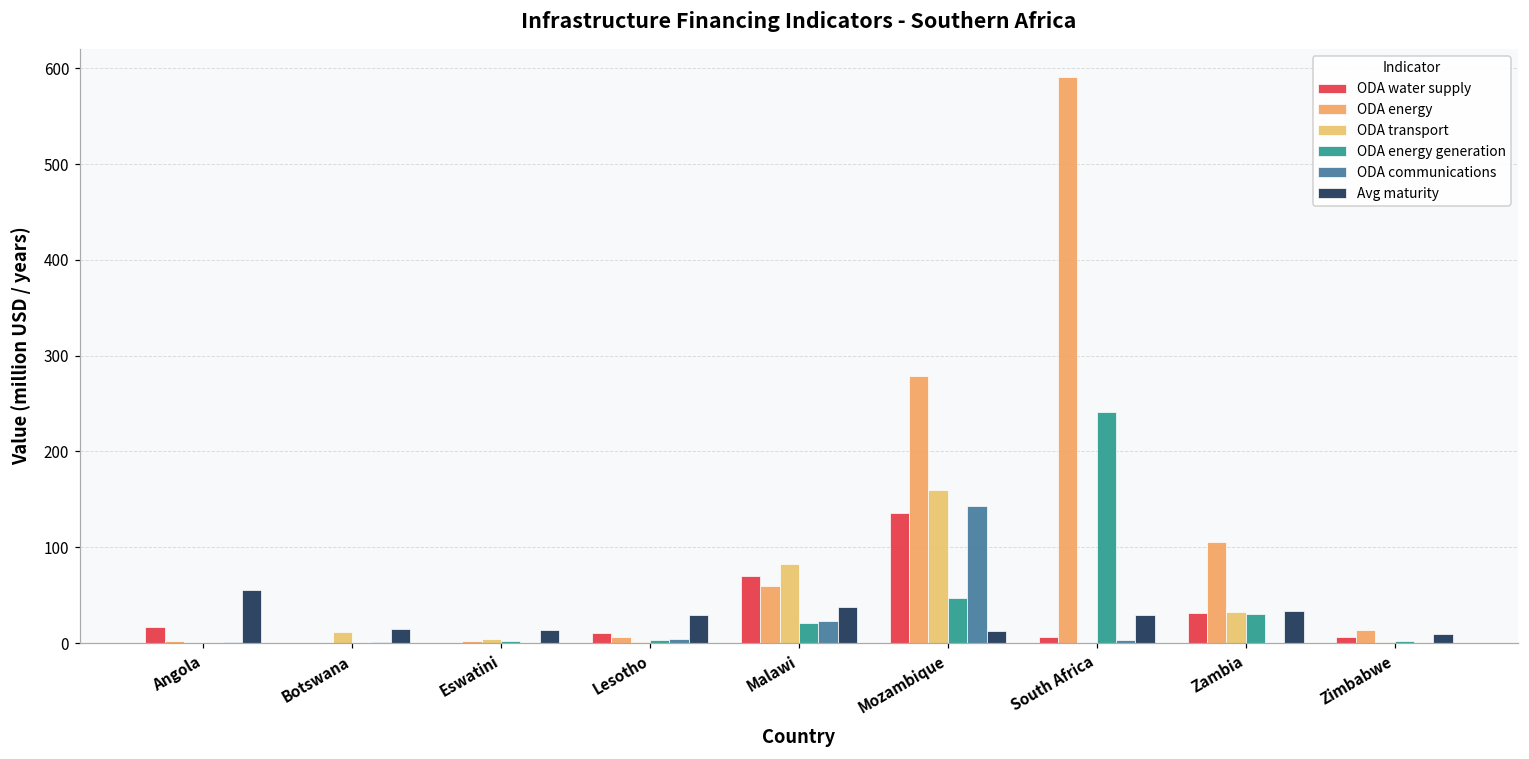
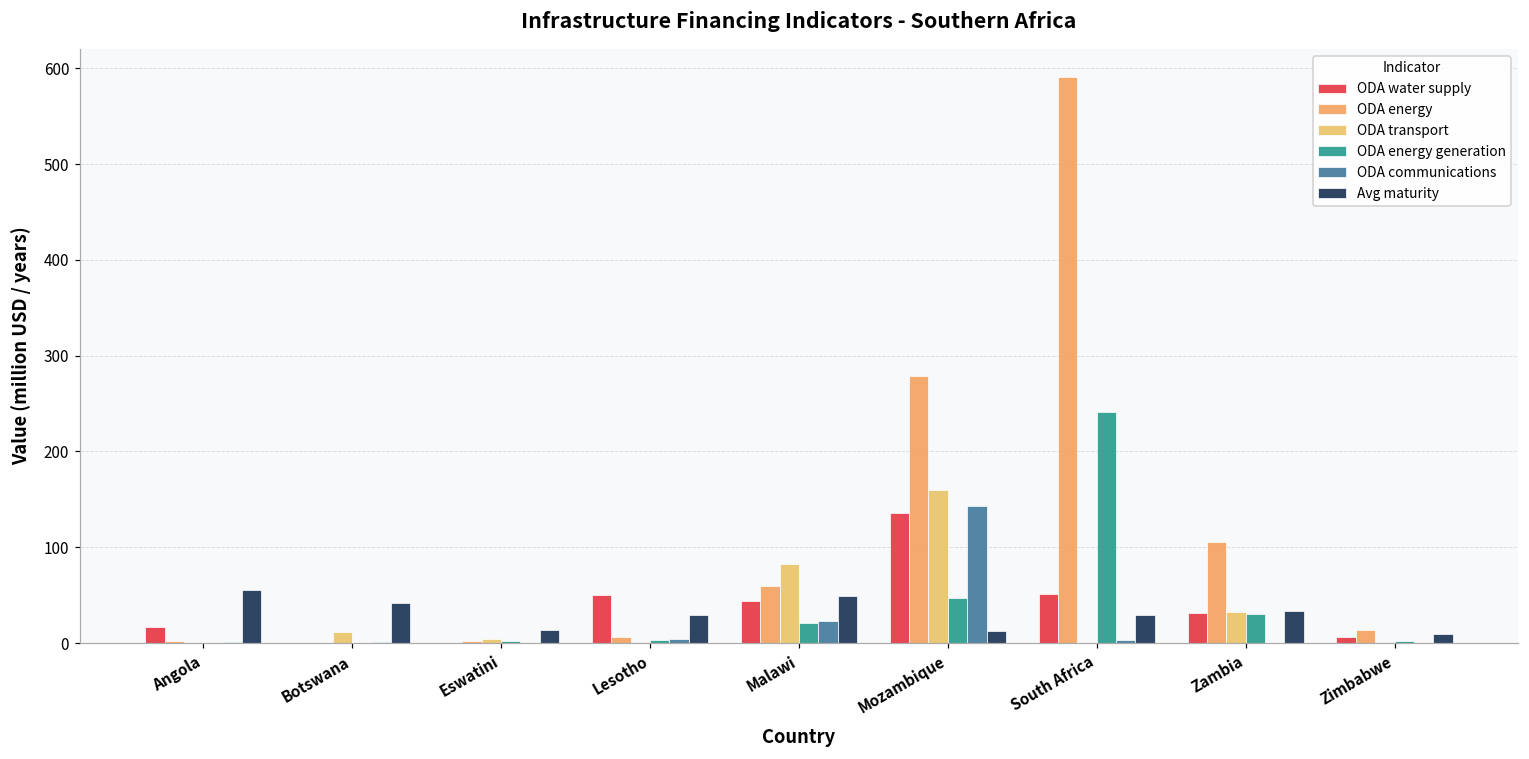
  {
    "ODA water supply": {
      "Angola": 20,
-     "Lesotho": 10,
-     "Malawi": 70,
+     "Lesotho": 50,
+     "Malawi": 40,
      "Mozambique": 140,
-     "South Africa": 10,
+     "South Africa": 50,
      "Zambia": 30,
      "Zimbabwe": 10
    },
    "Avg maturity": {
      "Angola": 60,
-     "Botswana": 20,
+     "Botswana": 40,
      "Eswatini": 10,
      "Lesotho": 30,
-     "Malawi": 40,
+     "Malawi": 50,
      "Mozambique": 10,
      "South Africa": 30,
      "Zambia": 30,
      "Zimbabwe": 10
    }
  }
